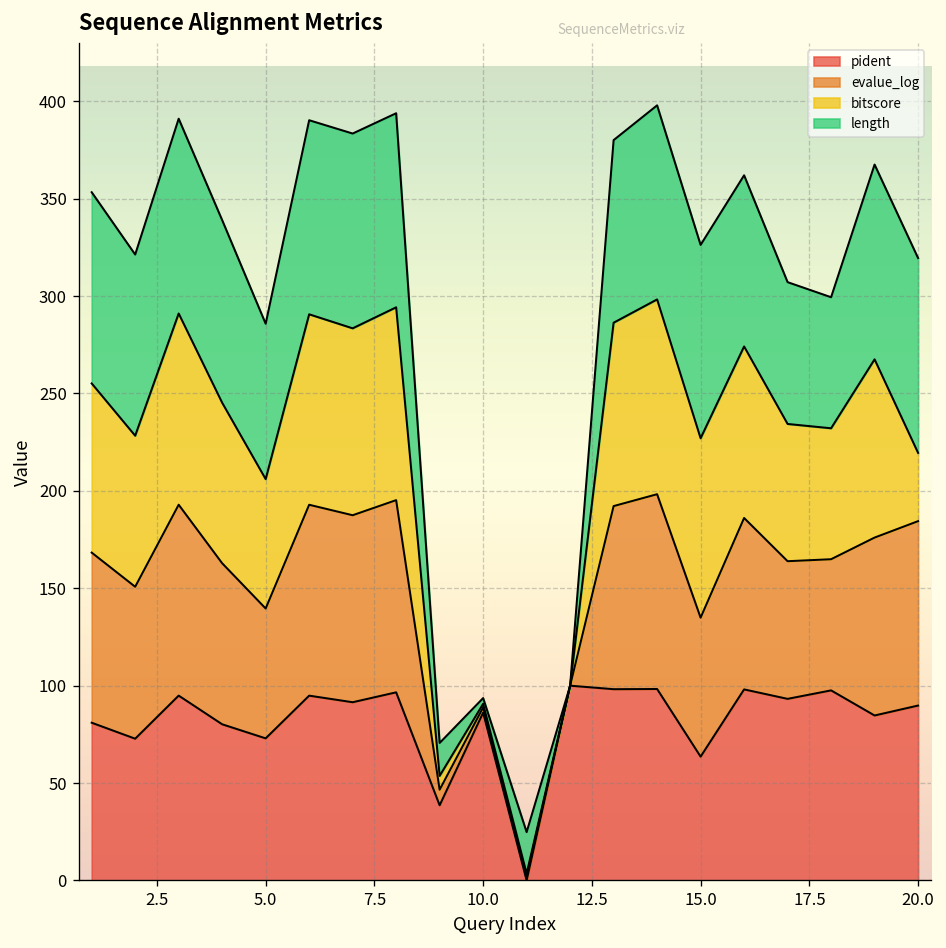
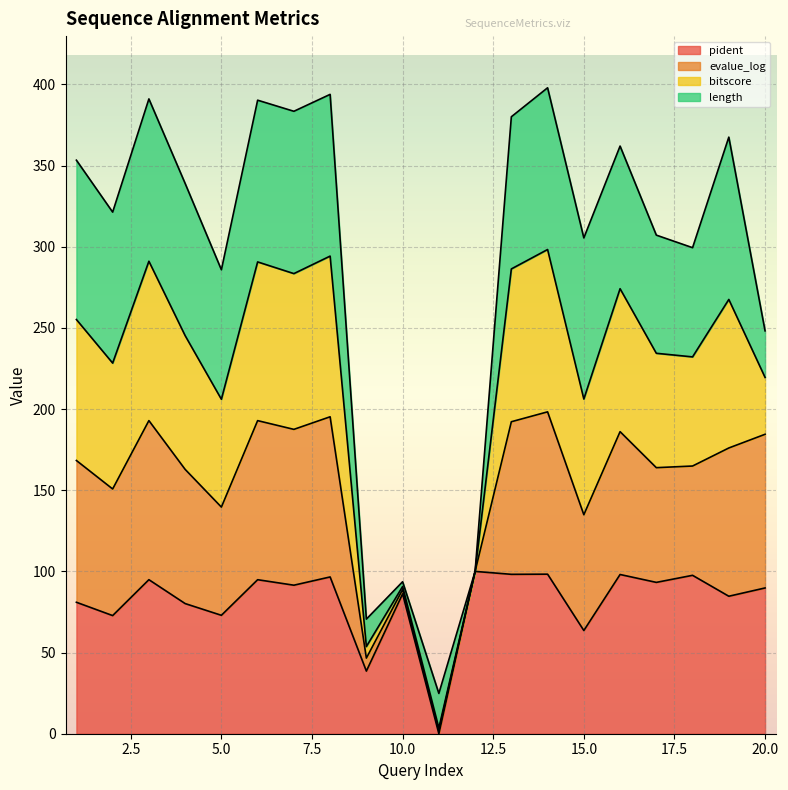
  {
    "bitscore": {
      "5.0": 66,
      "10.0": 2,
-     "15.0": 92,
+     "15.0": 71,
      "20.0": 35
    },
    "length": {
      "5.0": 80,
      "10.0": 3,
      "15.0": 99,
-     "20.0": 100
+     "20.0": 29
    }
  }
